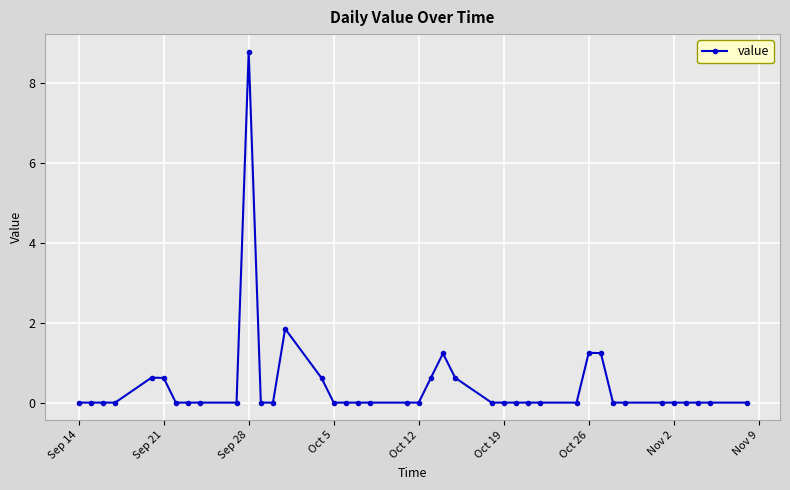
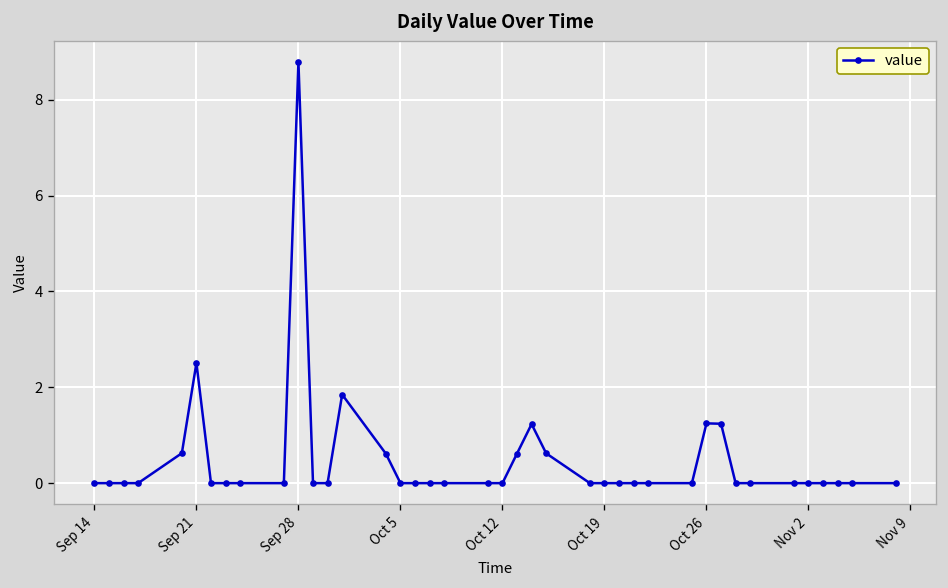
  {
    "Sep 14": 0.0,
-   "Sep 21": 0.6,
+   "Sep 21": 2.5,
    "Sep 28": 8.8,
    "Oct 5": 0.0,
    "Oct 12": 0.0,
    "Oct 19": 0.0,
    "Oct 26": 1.2,
    "Nov 2": 0.0
  }
